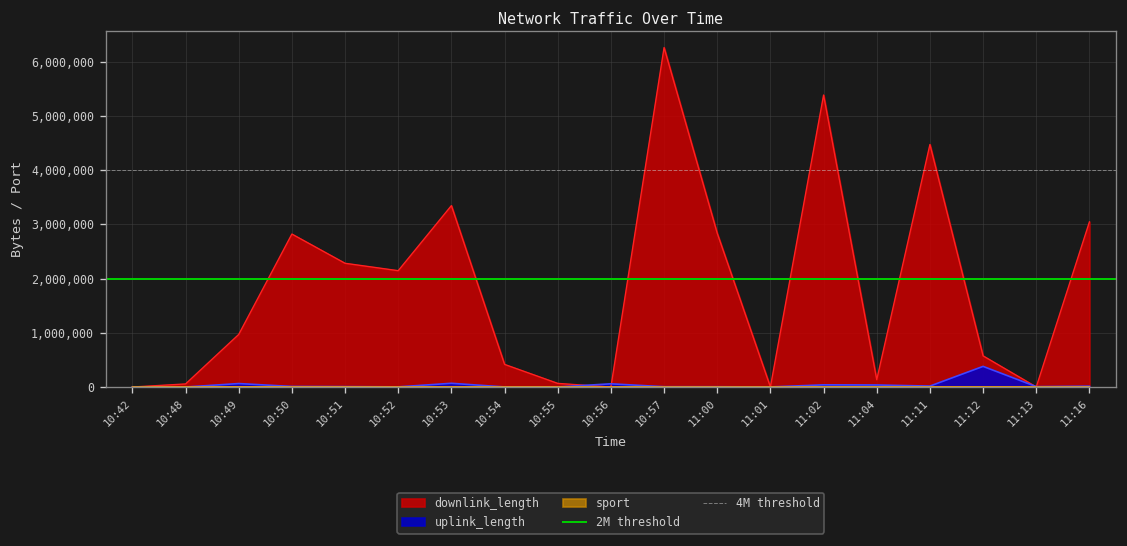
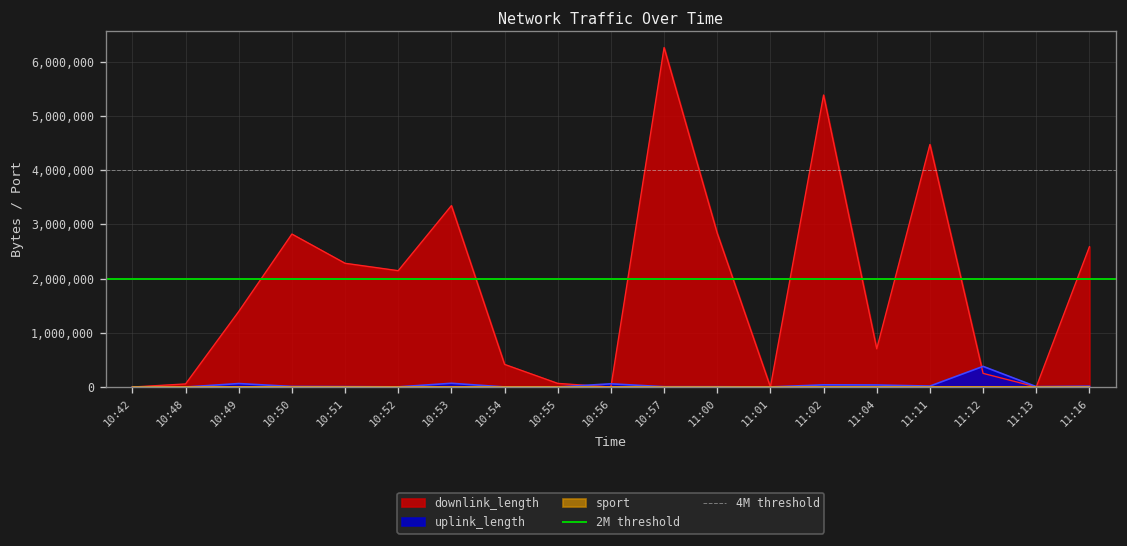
  {
    "downlink_length": {
-     "10:49": "1,000,000",
+     "10:49": "1,400,000",
      "10:50": "2,800,000",
      "10:51": "2,300,000",
      "10:52": "2,100,000",
      "10:53": "3,300,000",
      "10:54": "400,000",
      "10:55": "100,000",
      "10:57": "6,300,000",
      "11:00": "2,800,000",
      "11:02": "5,400,000",
-     "11:04": "100,000",
+     "11:04": "700,000",
      "11:11": "4,500,000",
-     "11:12": "600,000",
-     "11:16": "3,000,000"
+     "11:12": "300,000",
+     "11:16": "2,600,000"
    },
    "uplink_length": {
      "10:49": "100,000",
      "10:53": "100,000",
      "10:56": "100,000",
      "11:12": "400,000"
    },
    "sport": {
      "10:49": "0",
      "10:53": "0",
      "11:12": "0"
    }
  }
